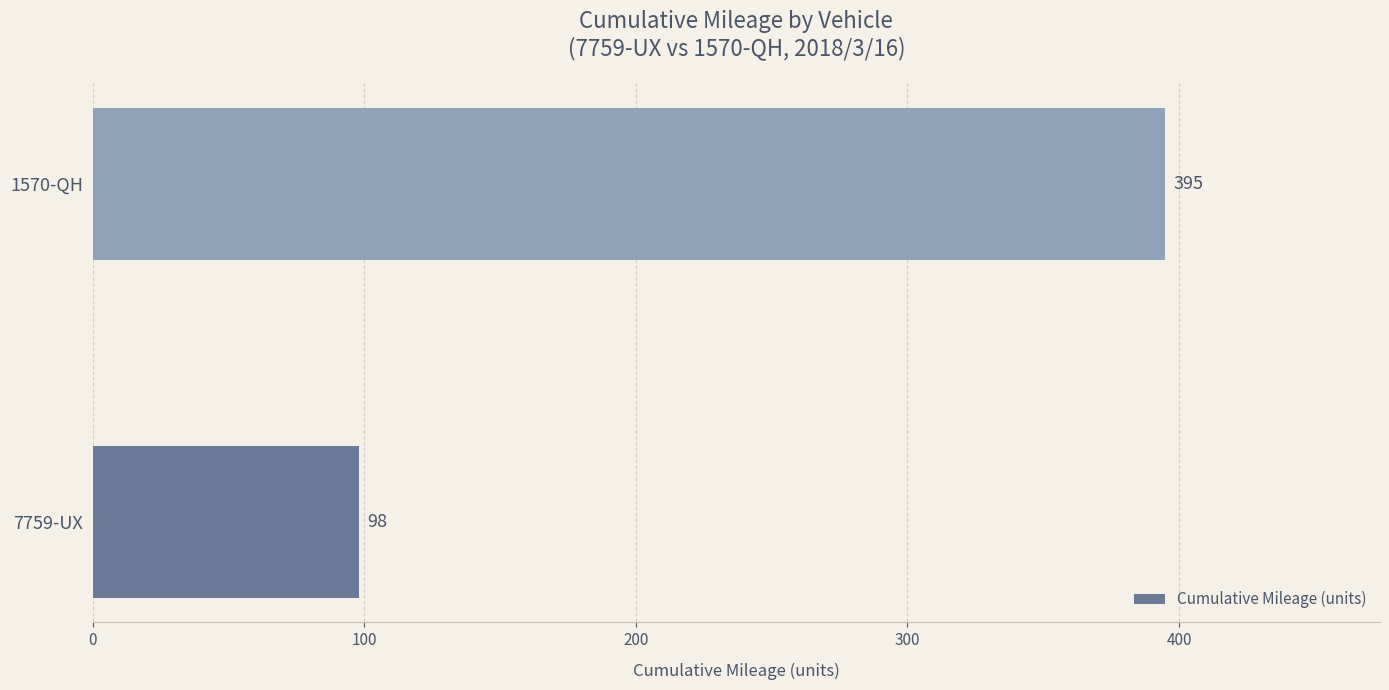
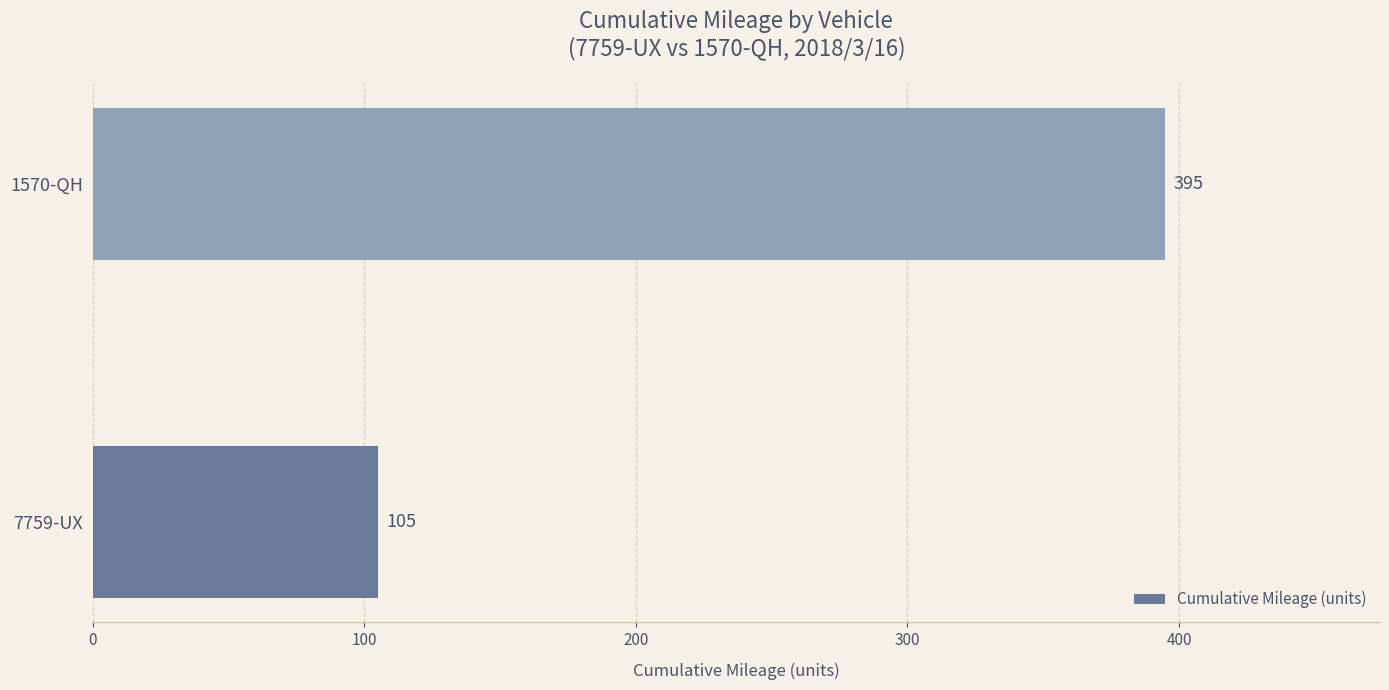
  {
    "1570-QH": 395,
-   "7759-UX": 98
+   "7759-UX": 105
  }
